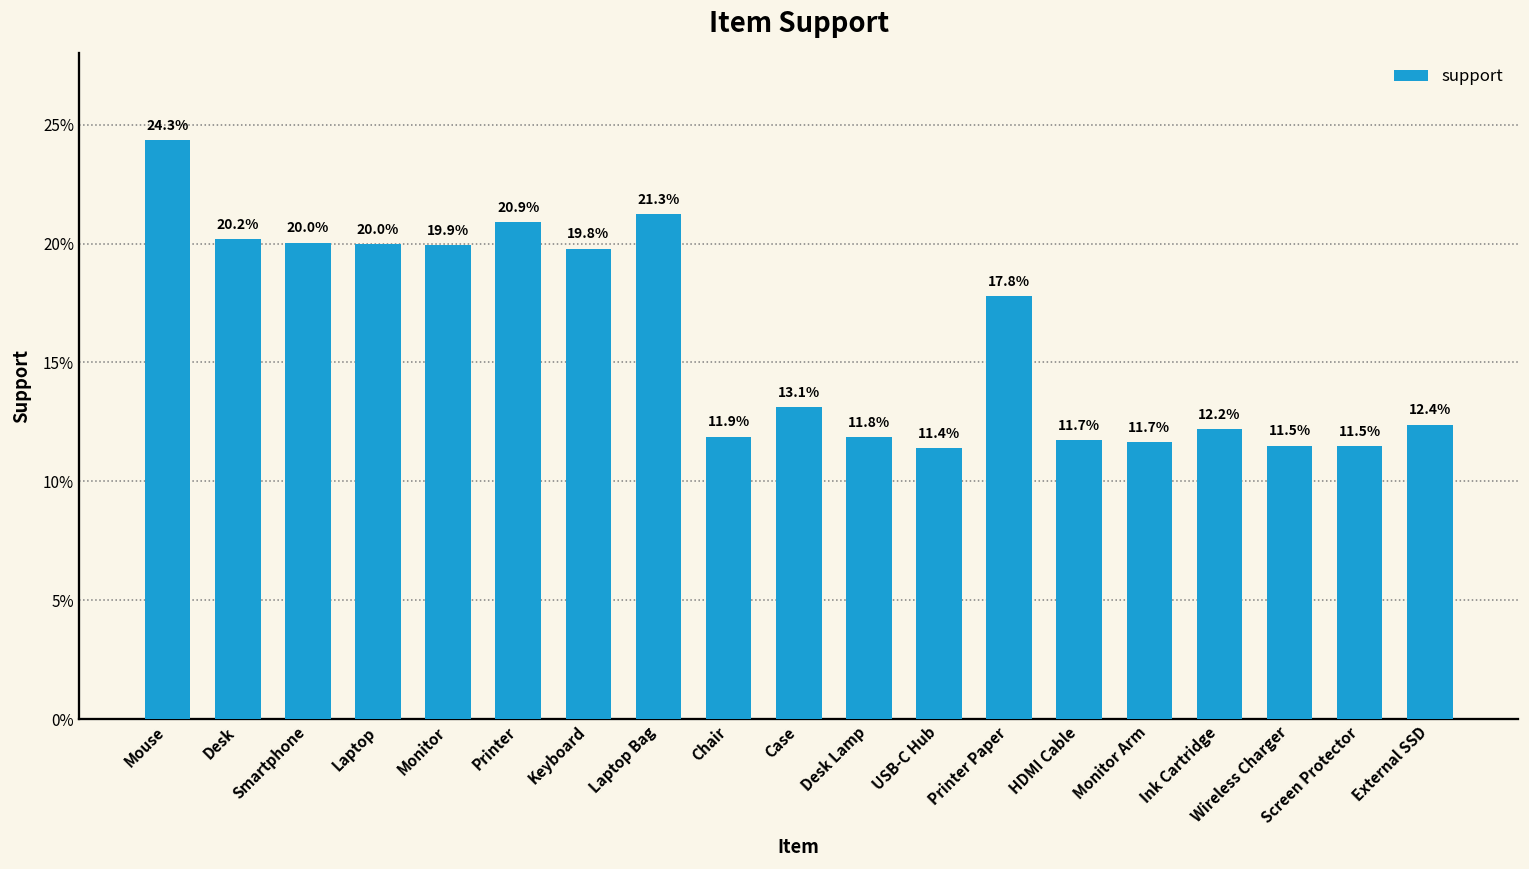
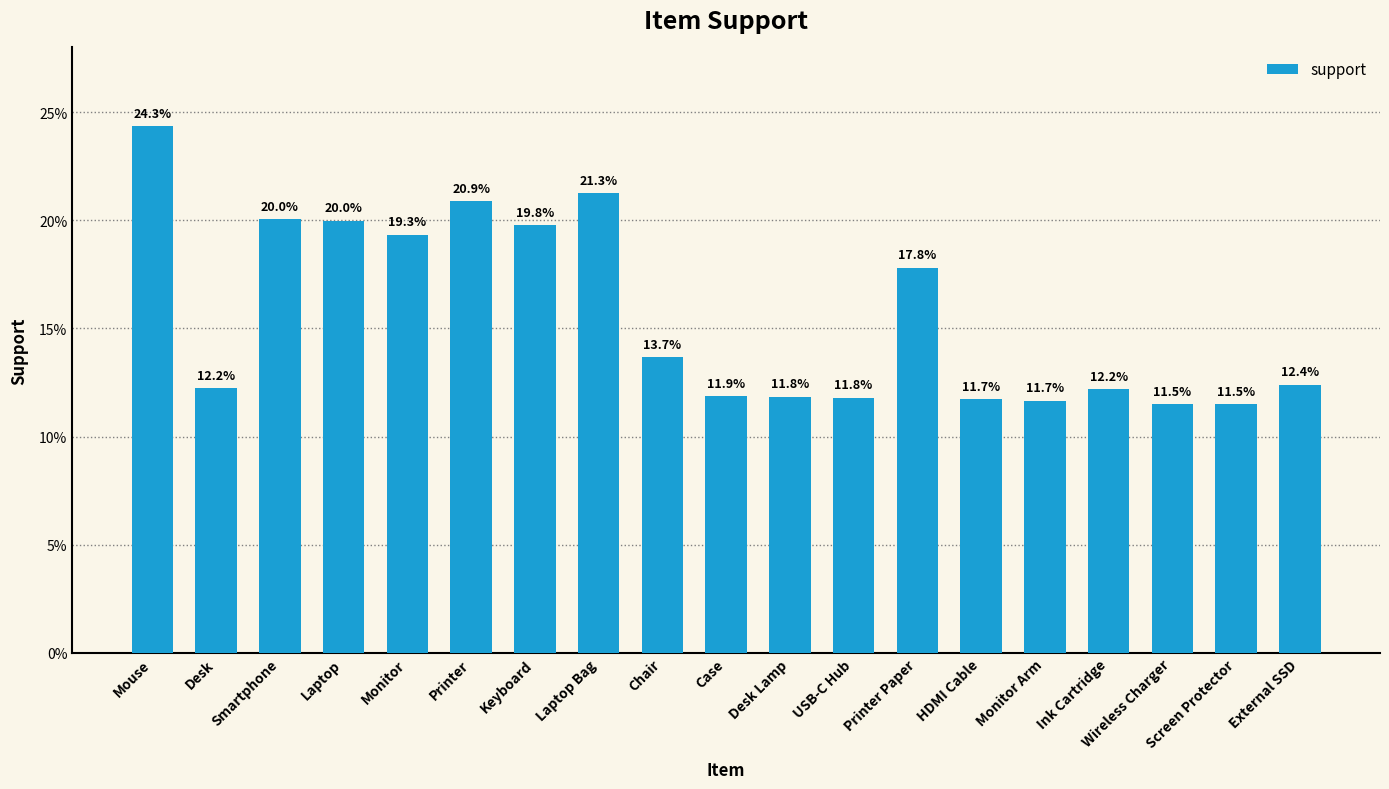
  {
    "Mouse": "24.3%",
-   "Desk": "20.2%",
+   "Desk": "12.2%",
    "Smartphone": "20.0%",
    "Laptop": "20.0%",
-   "Monitor": "19.9%",
+   "Monitor": "19.3%",
    "Printer": "20.9%",
    "Keyboard": "19.8%",
    "Laptop Bag": "21.3%",
-   "Chair": "11.9%",
-   "Case": "13.1%",
+   "Chair": "13.7%",
+   "Case": "11.9%",
    "Desk Lamp": "11.8%",
-   "USB-C Hub": "11.4%",
+   "USB-C Hub": "11.8%",
    "Printer Paper": "17.8%",
    "HDMI Cable": "11.7%",
    "Monitor Arm": "11.7%",
    "Ink Cartridge": "12.2%",
    "Wireless Charger": "11.5%",
    "Screen Protector": "11.5%",
    "External SSD": "12.4%"
  }
